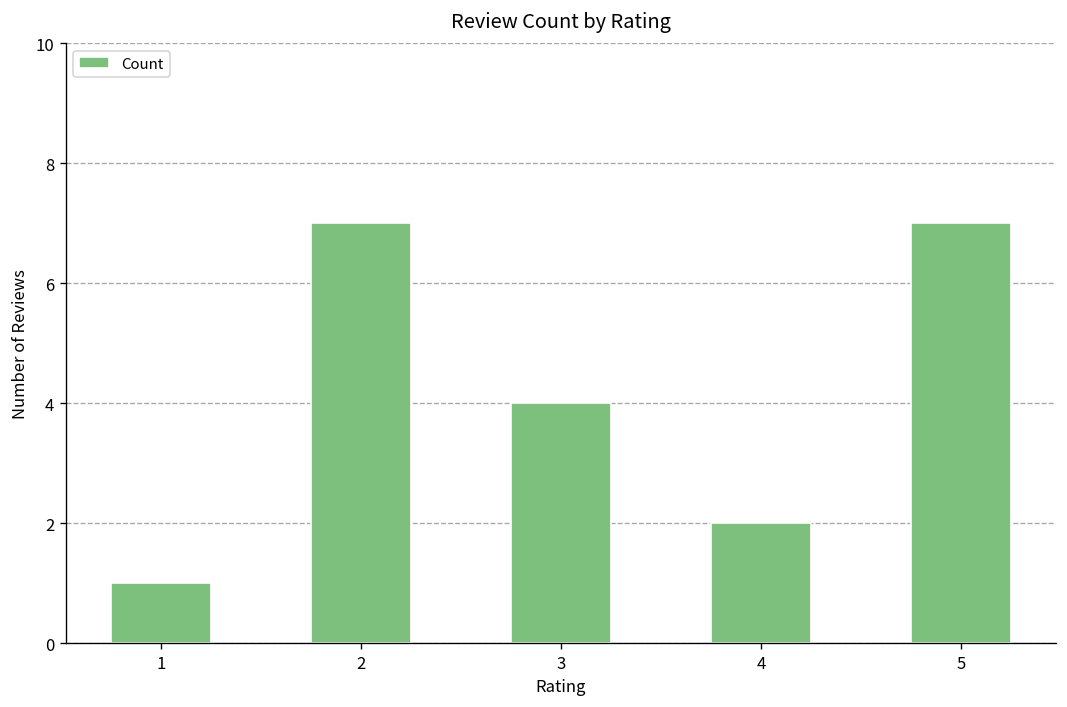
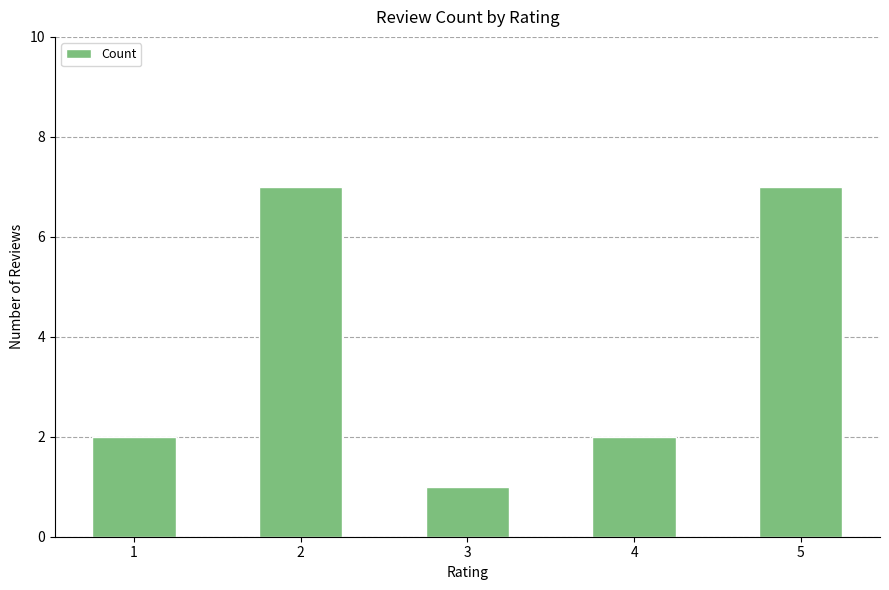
  {
-   "1": 1,
+   "1": 2,
    "2": 7,
-   "3": 4,
+   "3": 1,
    "4": 2,
    "5": 7
  }
